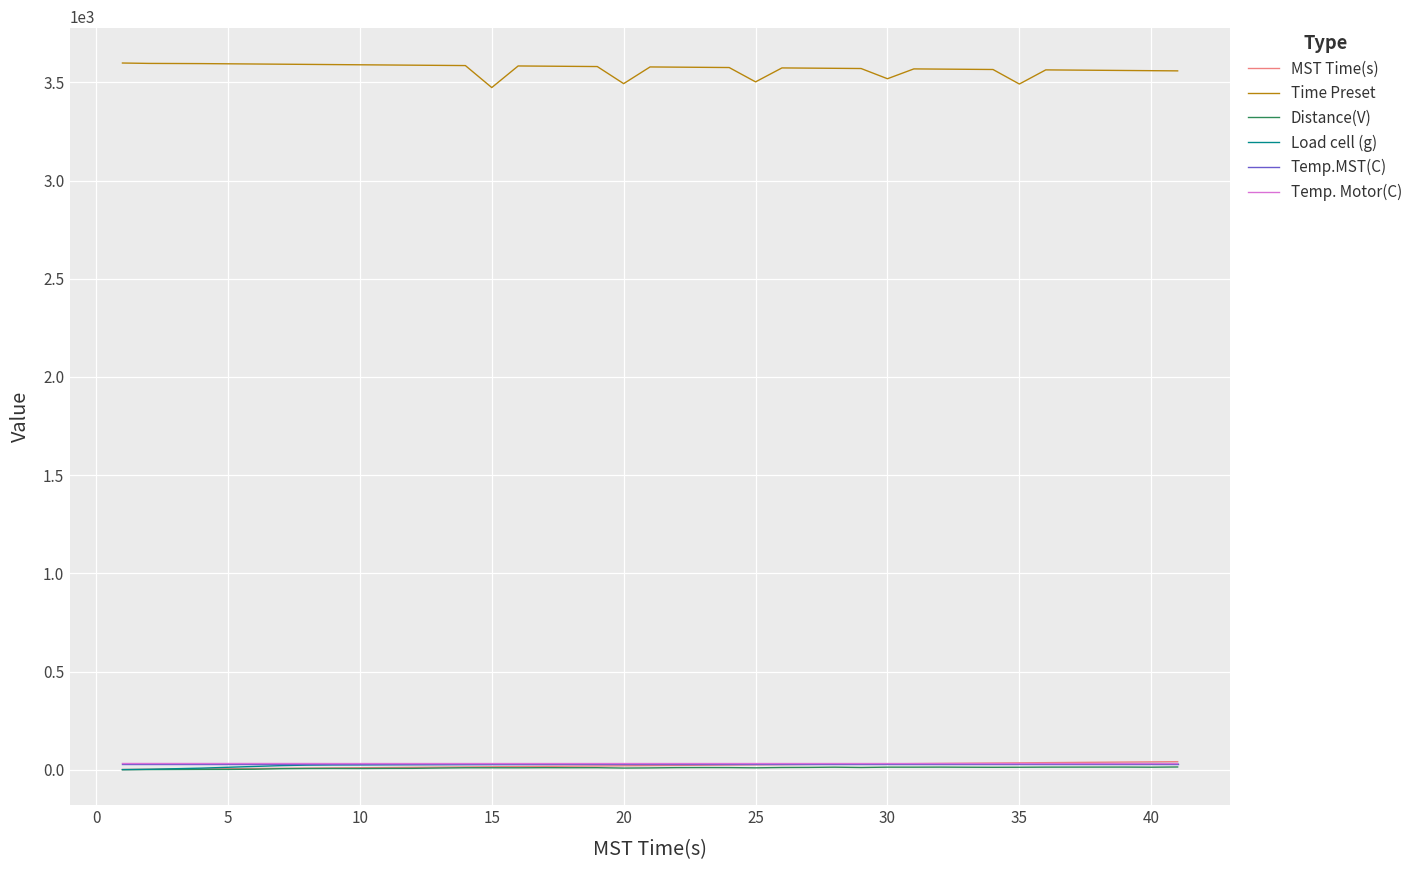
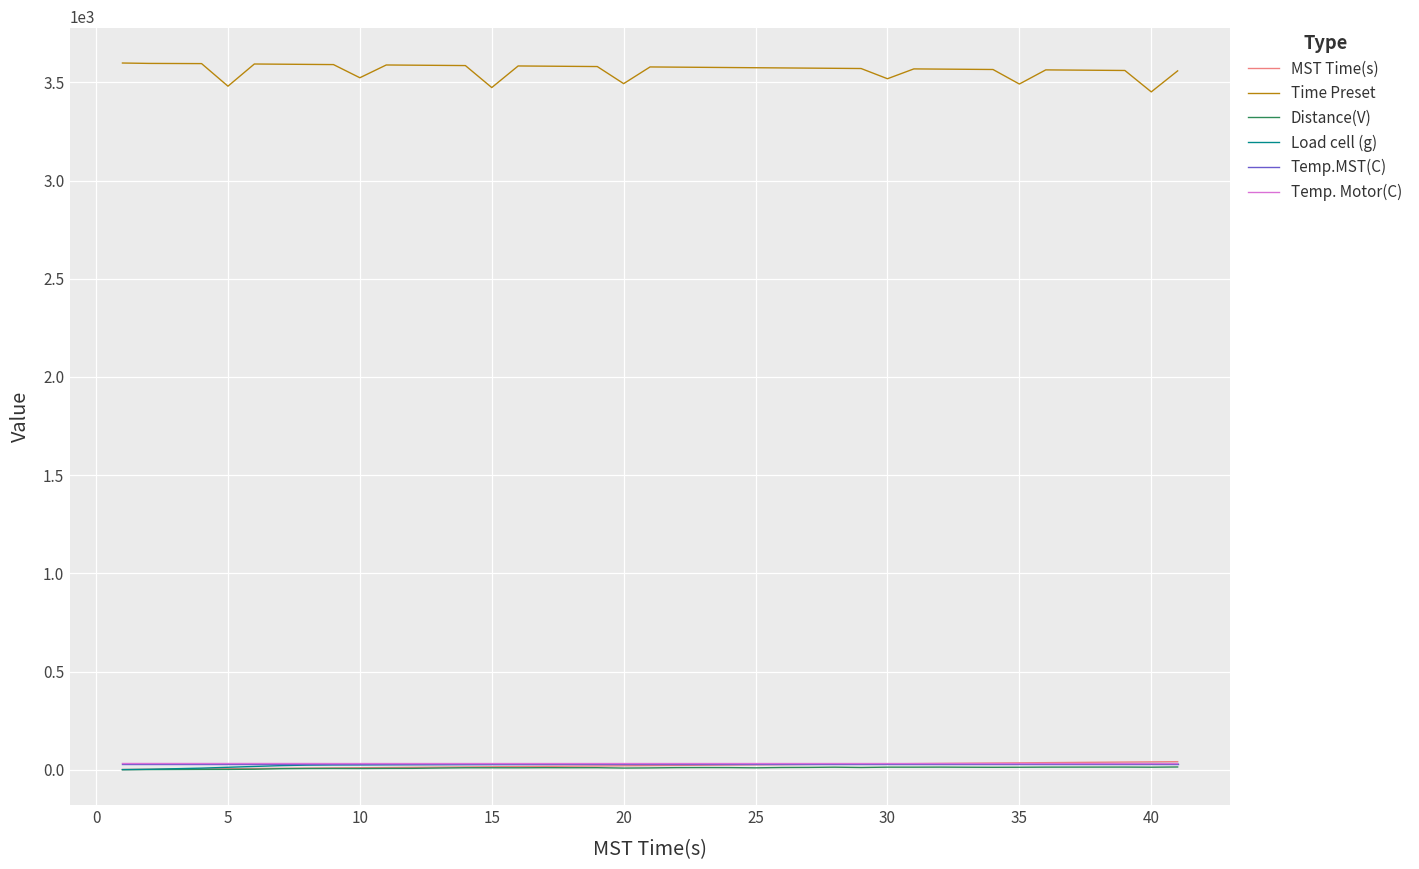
  {
    "Time Preset": {
-     "5": 3600,
-     "10": 3590,
+     "5": 3480,
+     "10": 3520,
      "15": 3470,
      "20": 3490,
-     "25": 3500,
+     "25": 3580,
      "30": 3520,
      "35": 3490,
-     "40": 3560
+     "40": 3450
    },
    "Distance(V)": {
      "25": 10,
      "30": 10,
      "35": 10,
      "40": 10
    },
    "Temp. Motor(C)": {
      "5": 30
    }
  }
